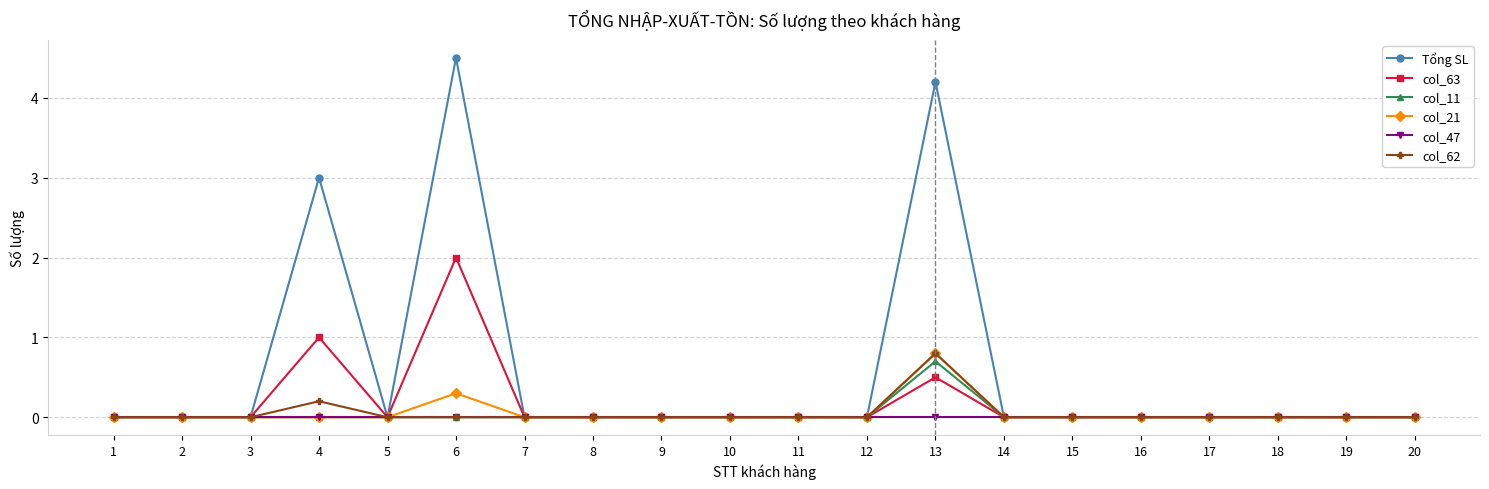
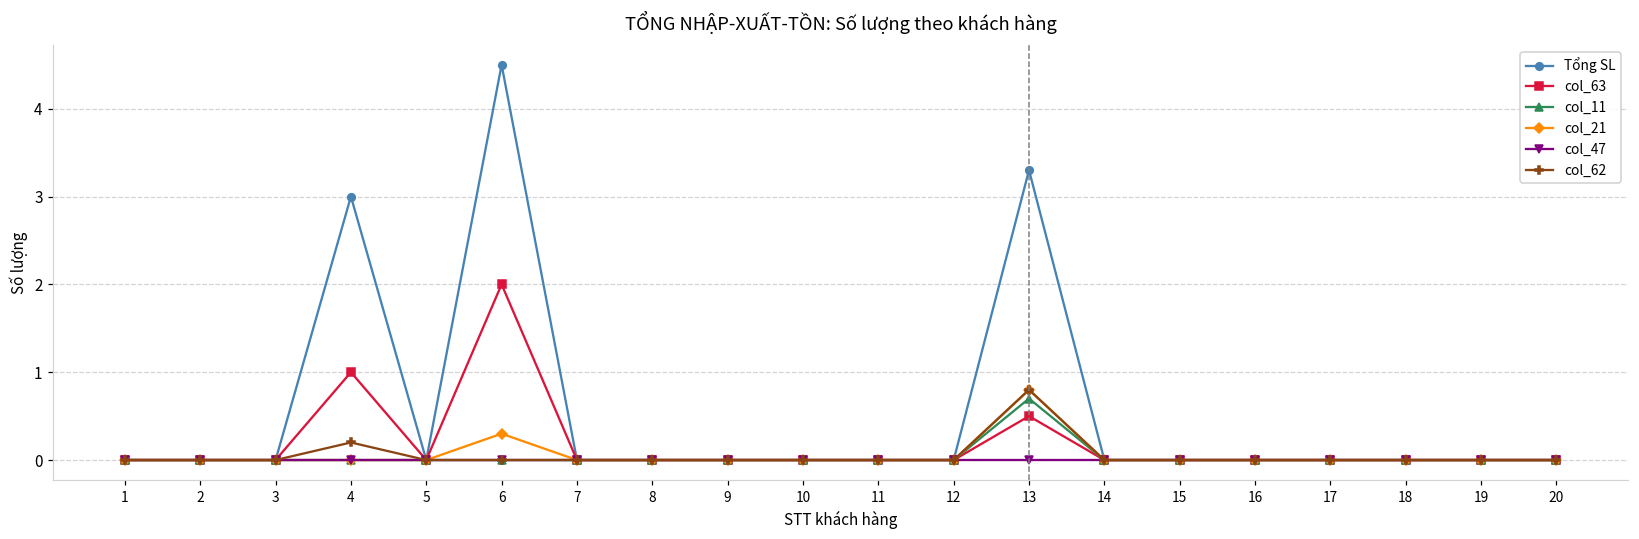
  {
    "Tổng SL": {
      "4": 3.0,
      "6": 4.5,
-     "13": 4.2
+     "13": 3.3
    },
    "col_63": {
      "4": 1.0,
      "6": 2.0,
      "13": 0.5
    },
    "col_11": {
      "13": 0.7
    },
    "col_21": {
      "6": 0.3
    },
    "col_47": {
      "13": 0.0
    },
    "col_62": {
      "4": 0.2
    }
  }
